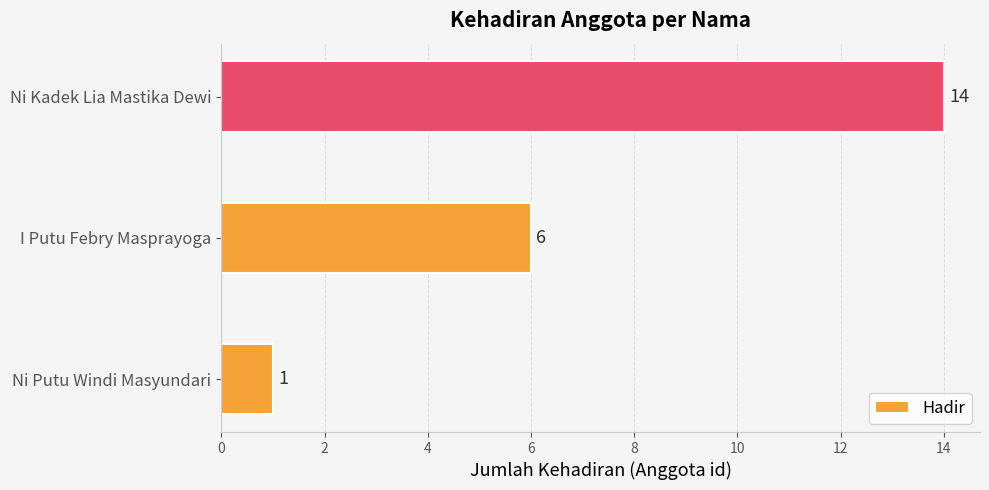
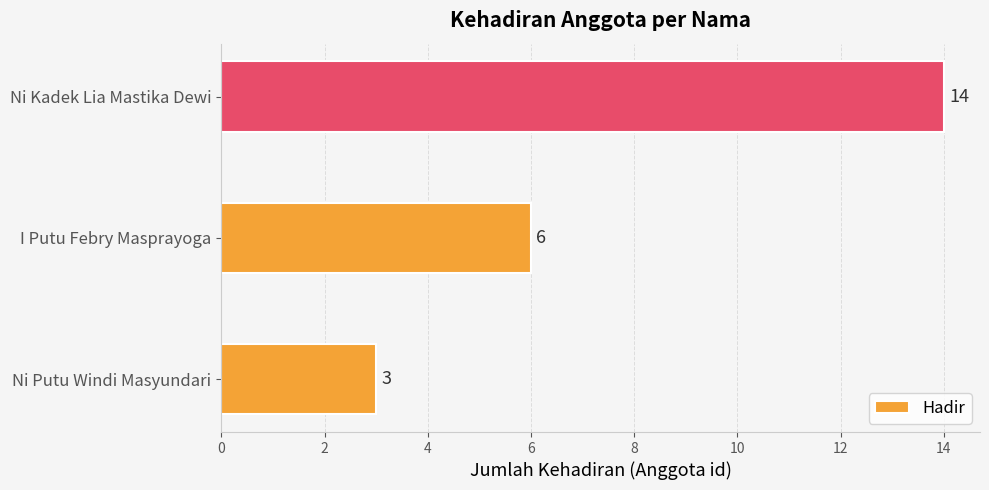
  {
    "Ni Kadek Lia Mastika Dewi": 14,
    "I Putu Febry Masprayoga": 6,
-   "Ni Putu Windi Masyundari": 1
+   "Ni Putu Windi Masyundari": 3
  }
